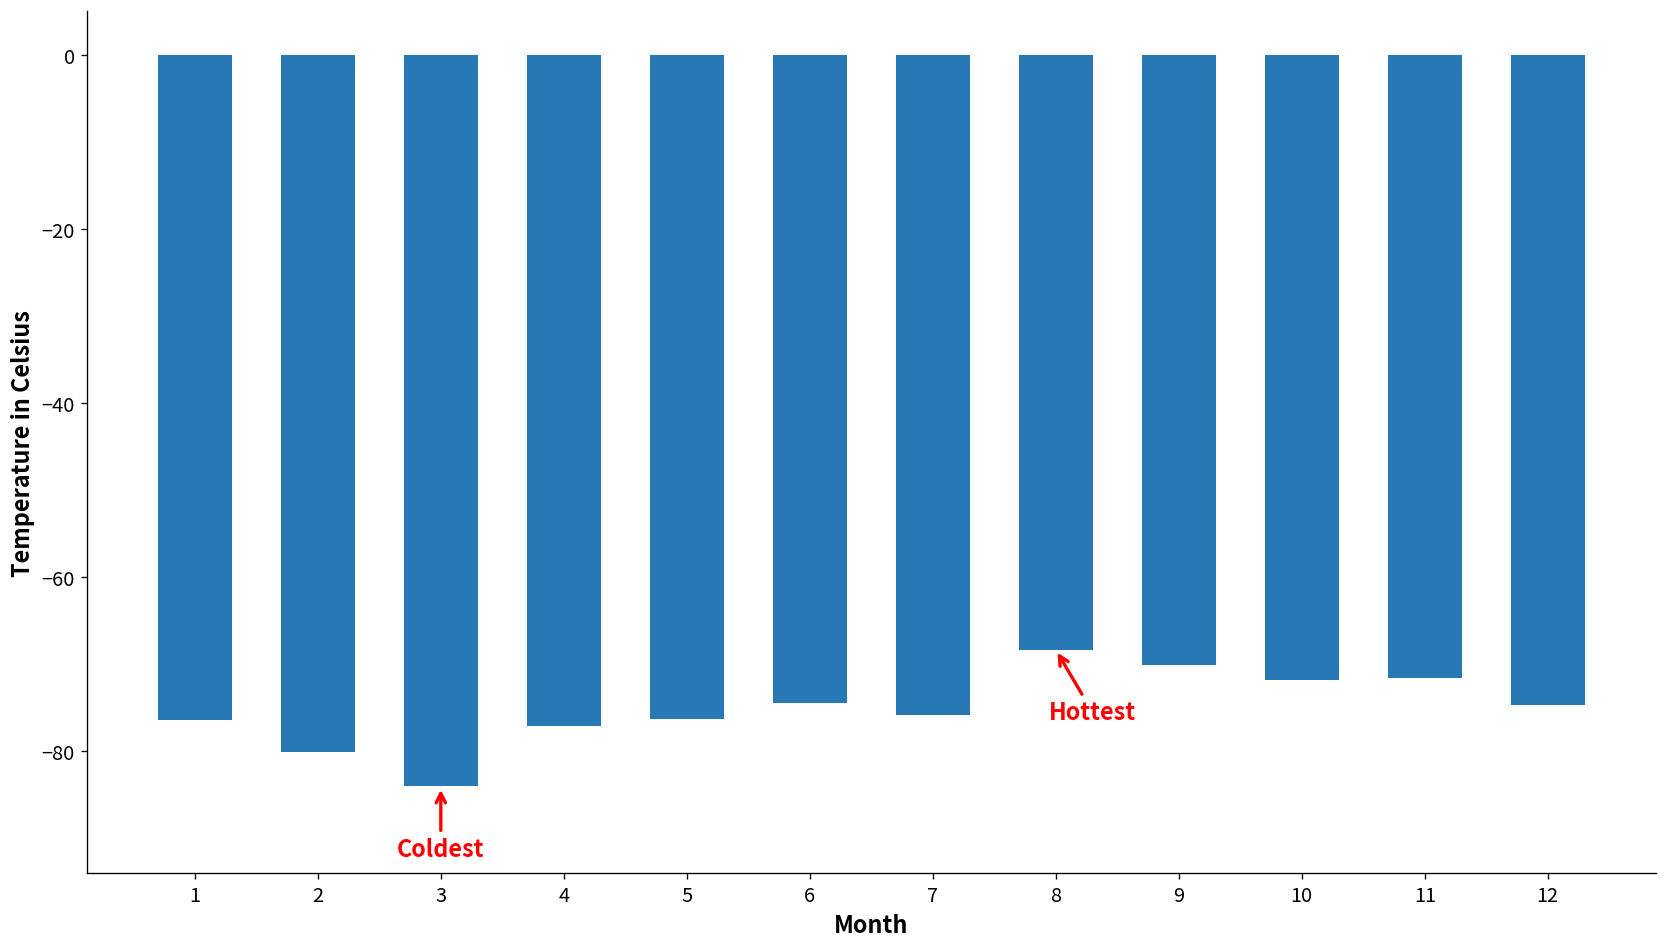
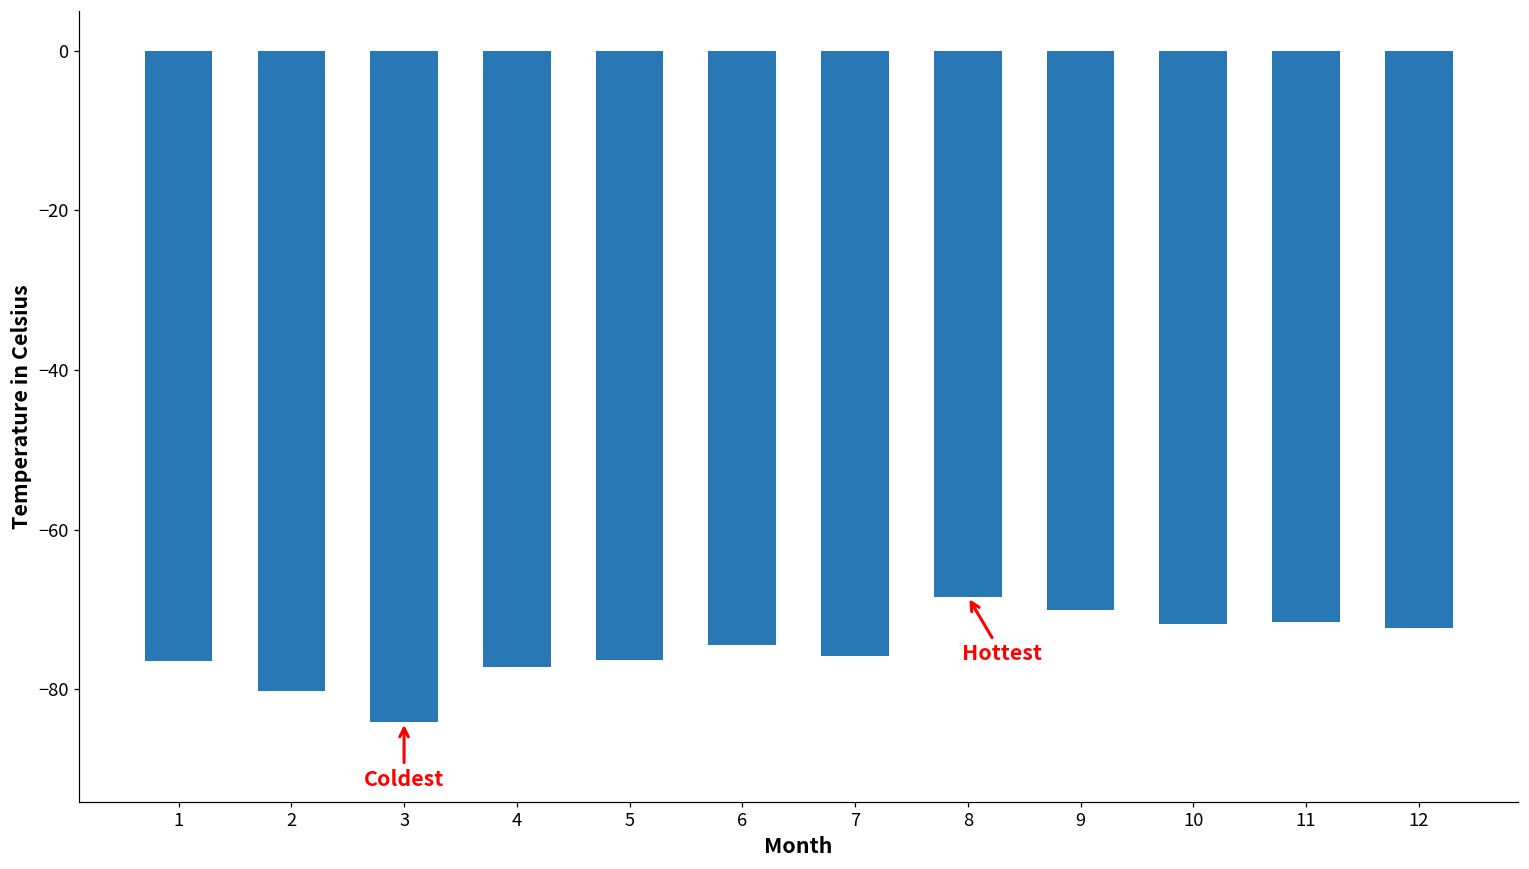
  {
    "1": -77,
    "2": -80,
    "3": -84,
    "4": -77,
    "5": -76,
    "6": -75,
    "7": -76,
    "8": -68,
    "9": -70,
    "10": -72,
    "11": -72,
-   "12": -75
+   "12": -72
  }
